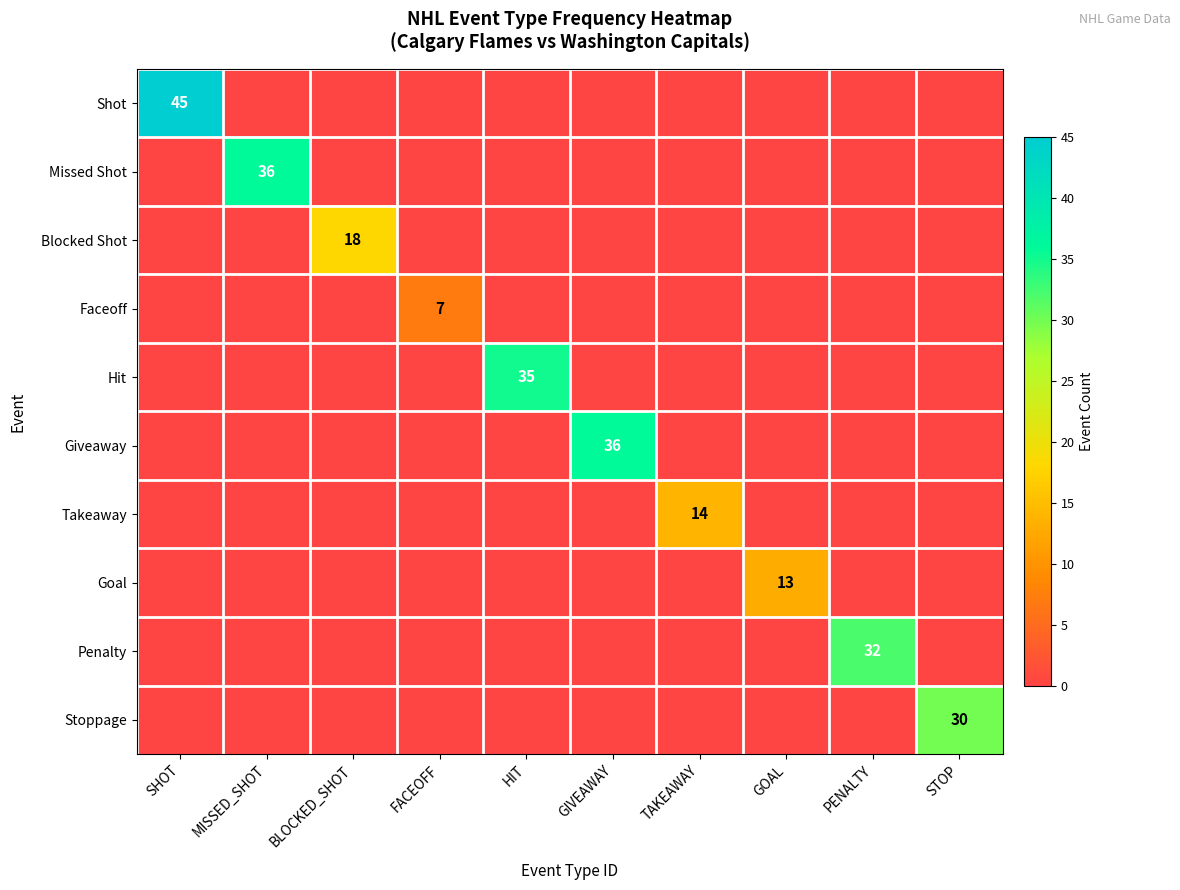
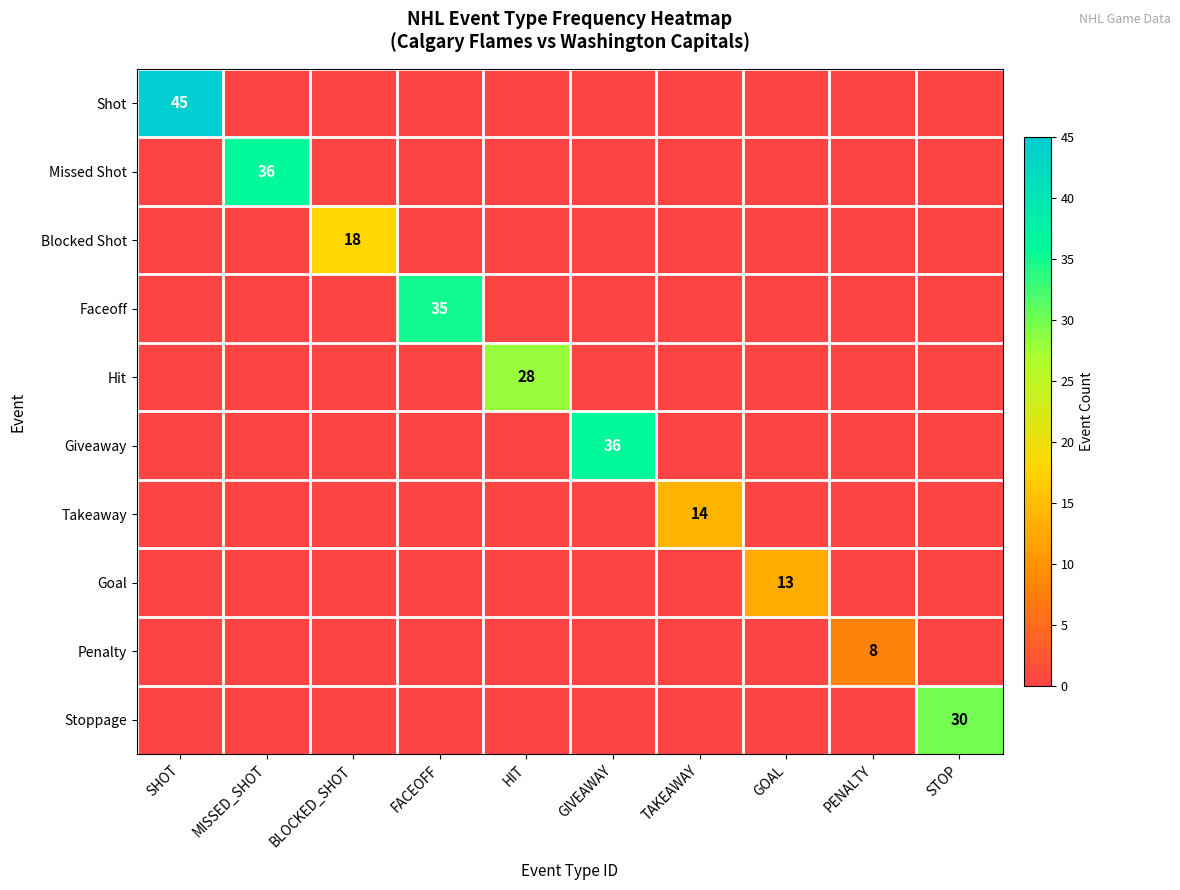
  {
    "Shot": {
      "SHOT": 45
    },
    "Missed Shot": {
      "MISSED_SHOT": 36
    },
    "Blocked Shot": {
      "BLOCKED_SHOT": 18
    },
    "Faceoff": {
-     "FACEOFF": 7
+     "FACEOFF": 35
    },
    "Hit": {
-     "HIT": 35
+     "HIT": 28
    },
    "Giveaway": {
      "GIVEAWAY": 36
    },
    "Takeaway": {
      "TAKEAWAY": 14
    },
    "Goal": {
      "GOAL": 13
    },
    "Penalty": {
-     "PENALTY": 32
+     "PENALTY": 8
    },
    "Stoppage": {
      "STOP": 30
    }
  }
